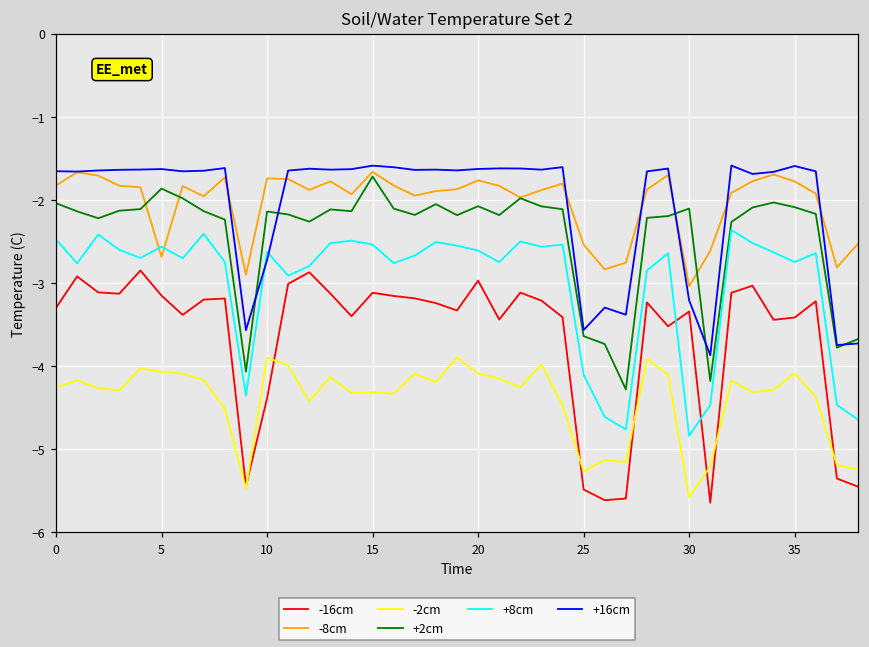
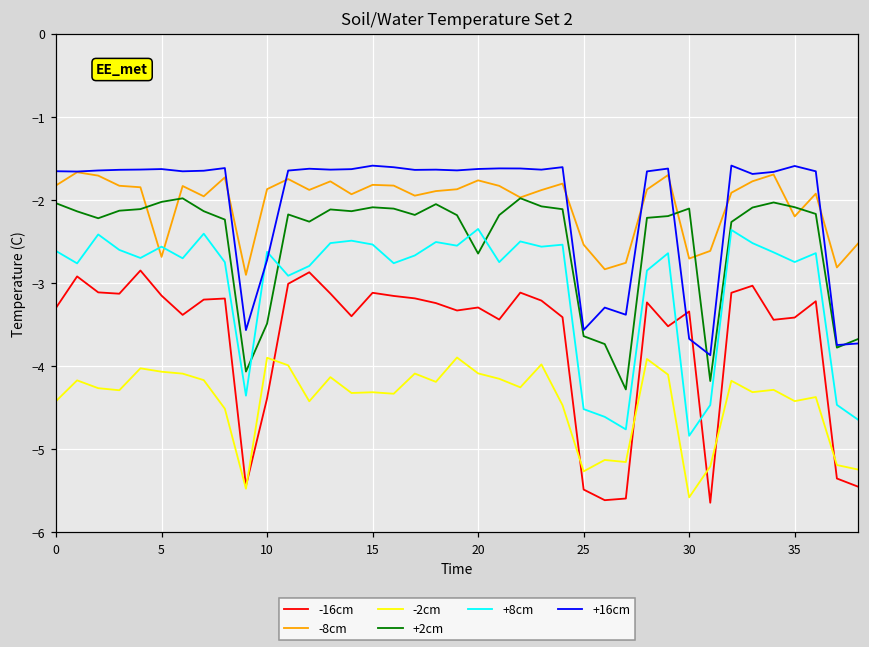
  {
    "-16cm": {
      "0": -3.3,
      "5": -3.2,
      "10": -4.4,
      "15": -3.1,
-     "20": -3.0,
+     "20": -3.3,
      "25": -5.5,
      "30": -3.3,
      "35": -3.4
    },
    "-8cm": {
      "0": -1.8,
      "5": -2.7,
-     "10": -1.7,
-     "15": -1.7,
+     "10": -1.9,
+     "15": -1.8,
      "20": -1.8,
      "25": -2.5,
-     "30": -3.0,
-     "35": -1.8
+     "30": -2.7,
+     "35": -2.2
    },
    "-2cm": {
-     "0": -4.3,
+     "0": -4.4,
      "5": -4.1,
      "10": -3.9,
      "15": -4.3,
      "20": -4.1,
      "25": -5.3,
      "30": -5.6,
-     "35": -4.1
+     "35": -4.4
    },
    "+2cm": {
      "0": -2.0,
-     "5": -1.9,
-     "10": -2.1,
-     "15": -1.7,
-     "20": -2.1,
+     "5": -2.0,
+     "10": -3.5,
+     "15": -2.1,
+     "20": -2.6,
      "25": -3.6,
      "30": -2.1,
      "35": -2.1
    },
    "+8cm": {
-     "0": -2.5,
+     "0": -2.6,
      "5": -2.6,
      "10": -2.6,
      "15": -2.5,
-     "20": -2.6,
-     "25": -4.1,
+     "20": -2.4,
+     "25": -4.5,
      "30": -4.8,
      "35": -2.7
    },
    "+16cm": {
      "0": -1.7,
      "5": -1.6,
      "10": -2.7,
      "15": -1.6,
      "20": -1.6,
      "25": -3.6,
-     "30": -3.2,
+     "30": -3.7,
      "35": -1.6
    }
  }
